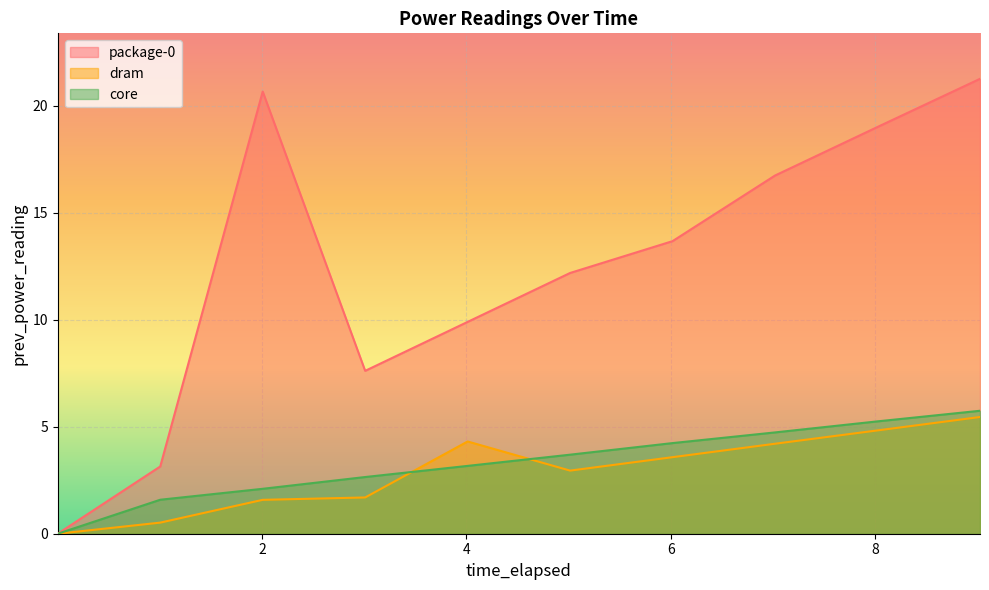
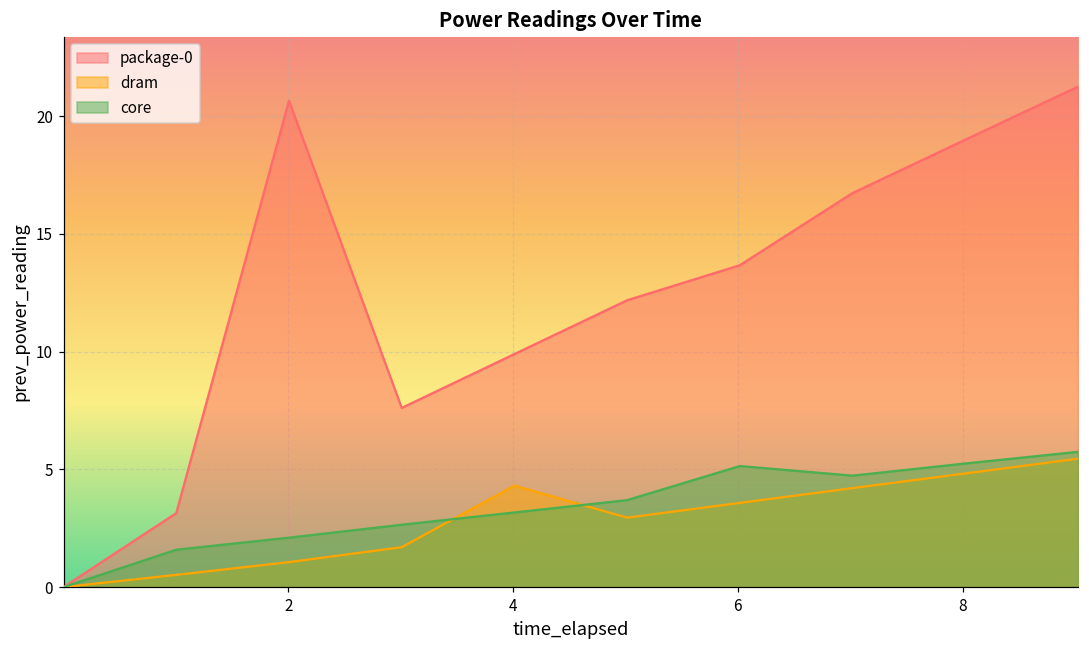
  {
    "package-0": {
      "2": 20.7,
      "4": 9.9,
      "6": 13.7
    },
    "dram": {
-     "2": 1.6,
+     "2": 1.1,
      "4": 4.3,
      "6": 3.6
    },
    "core": {
      "2": 2.1,
      "4": 3.2,
-     "6": 4.2
+     "6": 5.1
    }
  }
